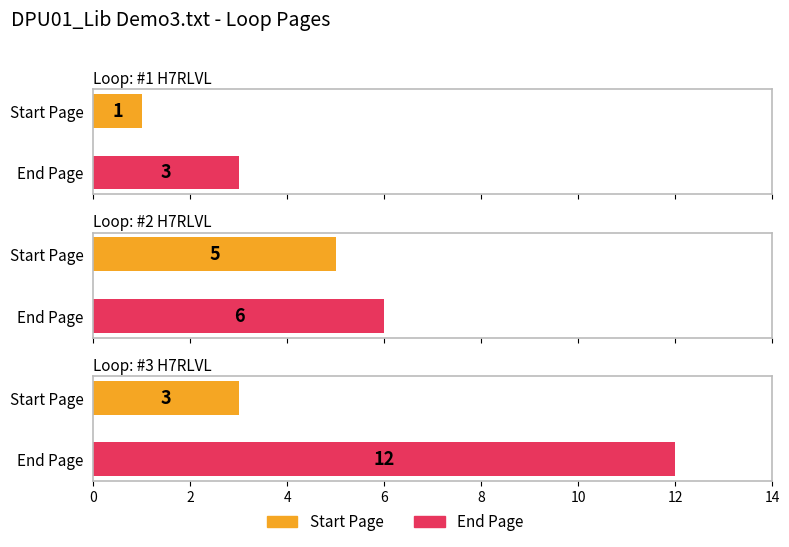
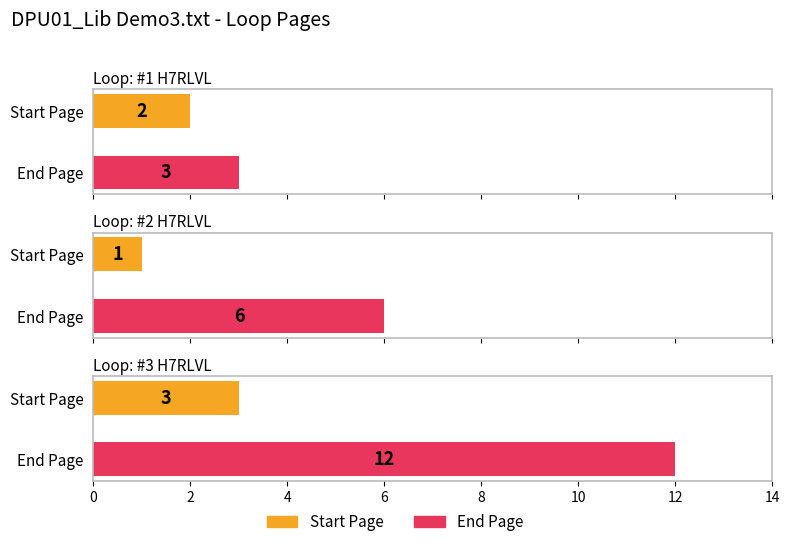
  {
    "Loop: #1 H7RLVL": {
-     "Start Page": 1,
+     "Start Page": 2,
      "End Page": 3
    },
    "Loop: #2 H7RLVL": {
-     "Start Page": 5,
+     "Start Page": 1,
      "End Page": 6
    },
    "Loop: #3 H7RLVL": {
      "Start Page": 3,
      "End Page": 12
    }
  }
